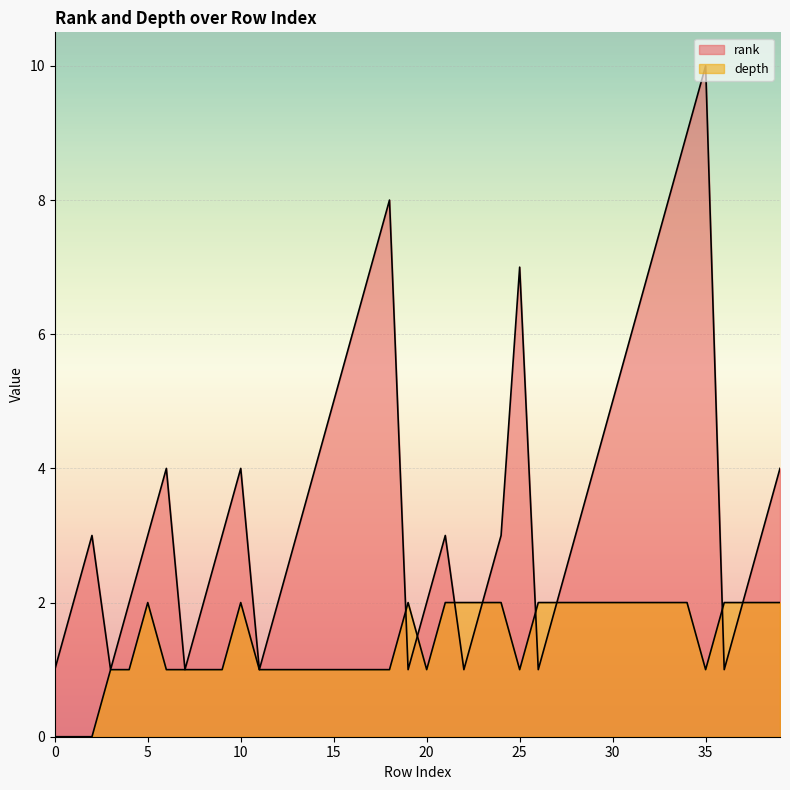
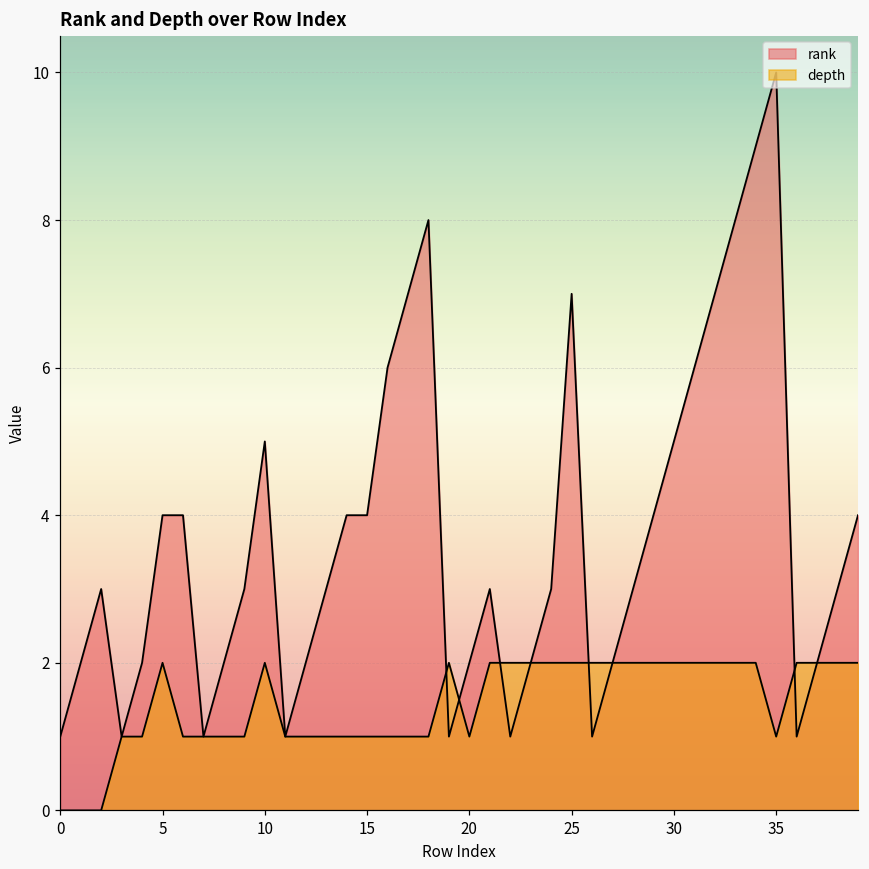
  {
    "rank": {
      "0": 1,
-     "5": 3,
-     "10": 4,
-     "15": 5,
+     "5": 4,
+     "10": 5,
+     "15": 4,
      "20": 2,
      "25": 7,
      "30": 5
    },
    "depth": {
      "0": 0,
      "5": 2,
      "10": 2,
      "15": 1,
      "20": 1,
-     "25": 1,
+     "25": 2,
      "30": 2,
      "35": 1
    }
  }
